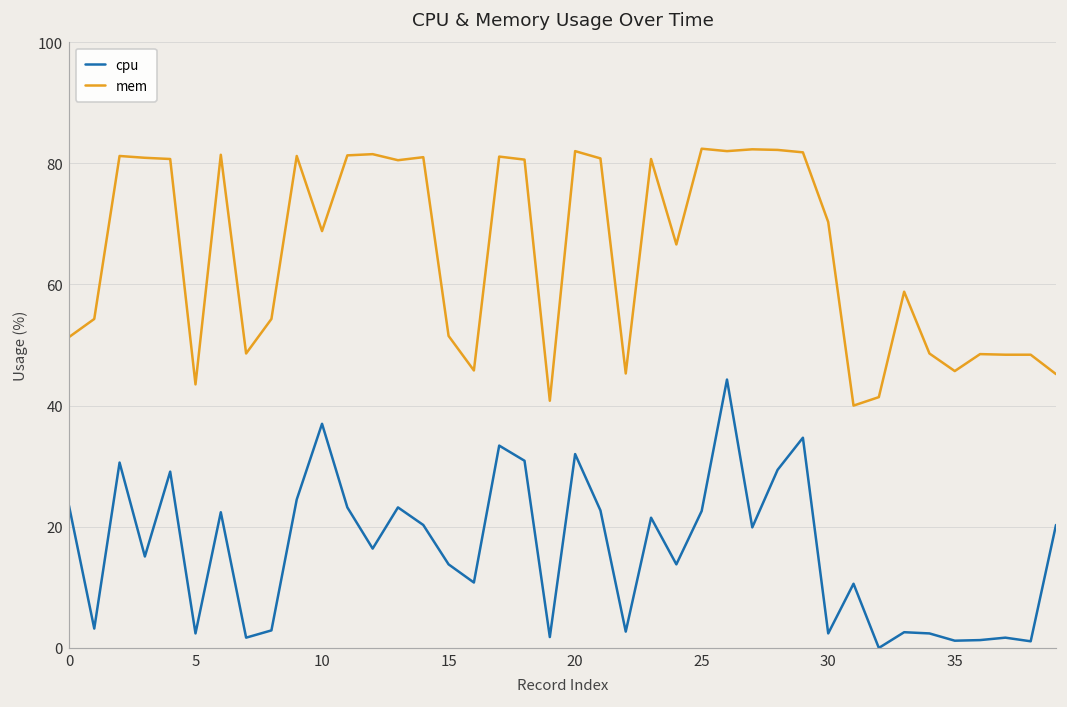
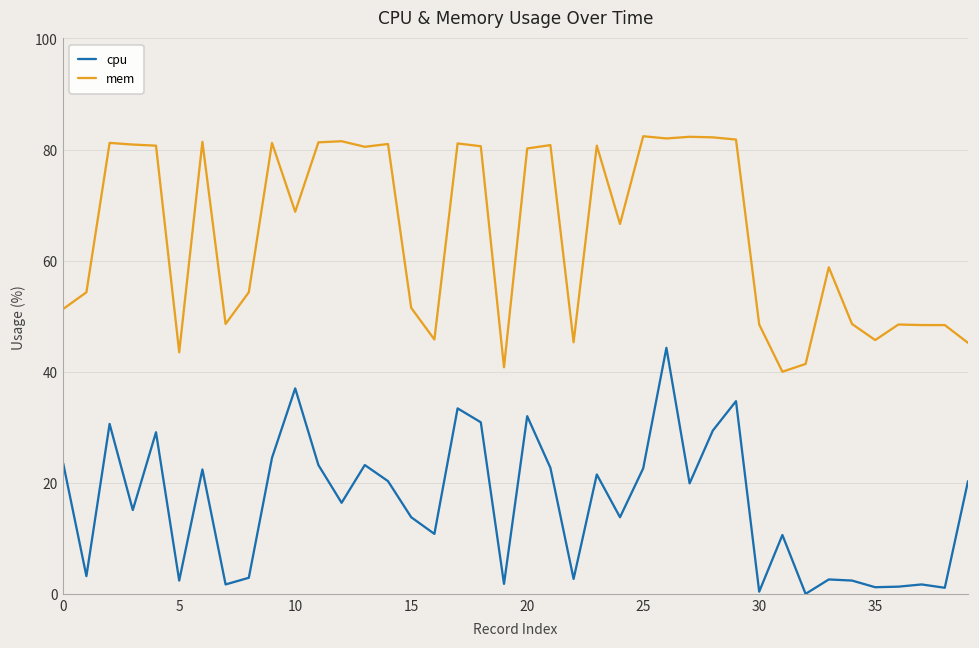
  {
    "cpu": {
      "0": 24,
      "5": 2,
      "10": 37,
      "15": 14,
      "20": 32,
      "25": 23,
-     "30": 2,
+     "30": 0,
      "35": 1
    },
    "mem": {
      "0": 51,
      "5": 44,
      "10": 69,
      "15": 52,
-     "20": 82,
+     "20": 80,
      "25": 82,
-     "30": 70,
+     "30": 49,
      "35": 46
    }
  }
